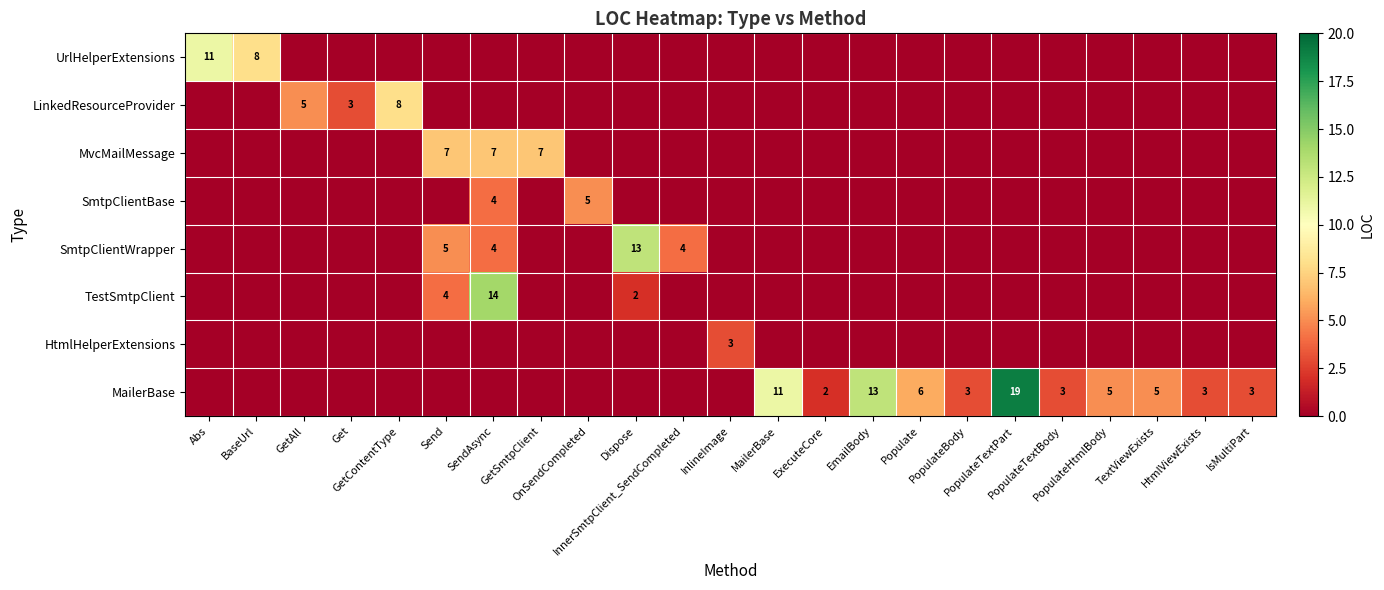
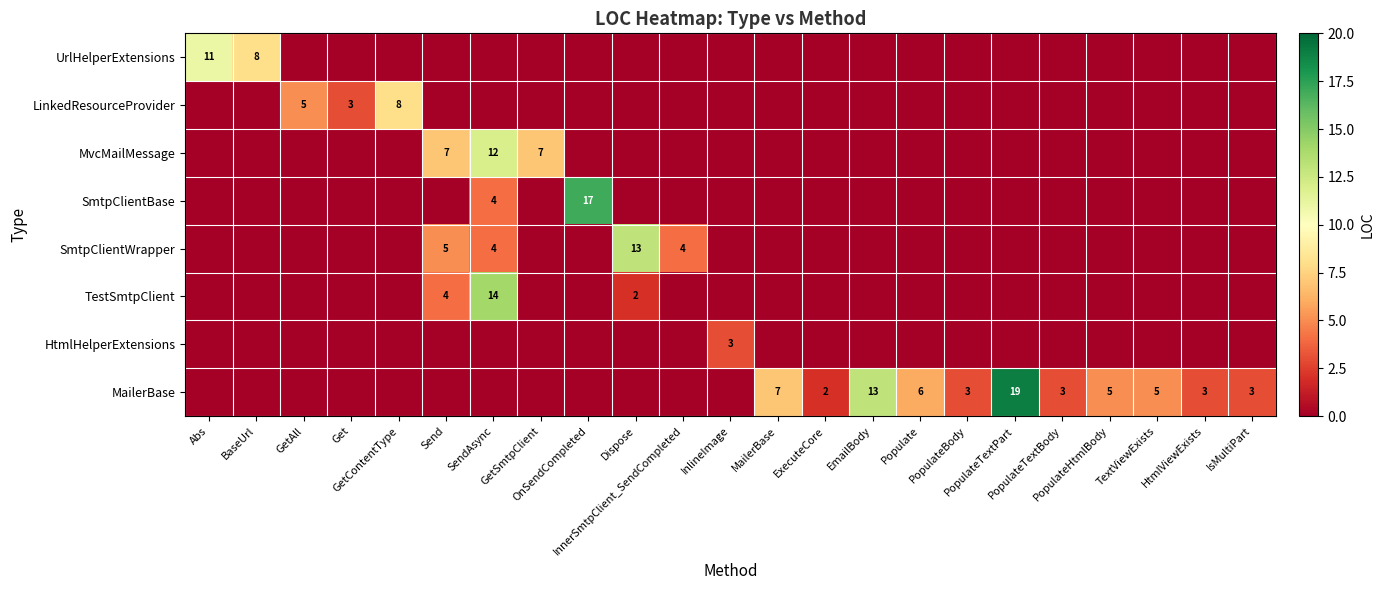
  {
    "UrlHelperExtensions": {
      "Abs": 11,
      "BaseUrl": 8
    },
    "LinkedResourceProvider": {
      "GetAll": 5,
      "Get": 3,
      "GetContentType": 8
    },
    "MvcMailMessage": {
      "Send": 7,
-     "SendAsync": 7,
+     "SendAsync": 12,
      "GetSmtpClient": 7
    },
    "SmtpClientBase": {
      "SendAsync": 4,
-     "OnSendCompleted": 5
+     "OnSendCompleted": 17
    },
    "SmtpClientWrapper": {
      "Send": 5,
      "SendAsync": 4,
      "Dispose": 13,
      "InnerSmtpClient_SendCompleted": 4
    },
    "TestSmtpClient": {
      "Send": 4,
      "SendAsync": 14,
      "Dispose": 2
    },
    "HtmlHelperExtensions": {
      "InlineImage": 3
    },
    "MailerBase": {
-     "MailerBase": 11,
+     "MailerBase": 7,
      "ExecuteCore": 2,
      "EmailBody": 13,
      "Populate": 6,
      "PopulateBody": 3,
      "PopulateTextPart": 19,
      "PopulateTextBody": 3,
      "PopulateHtmlBody": 5,
      "TextViewExists": 5,
      "HtmlViewExists": 3,
      "IsMultiPart": 3
    }
  }
